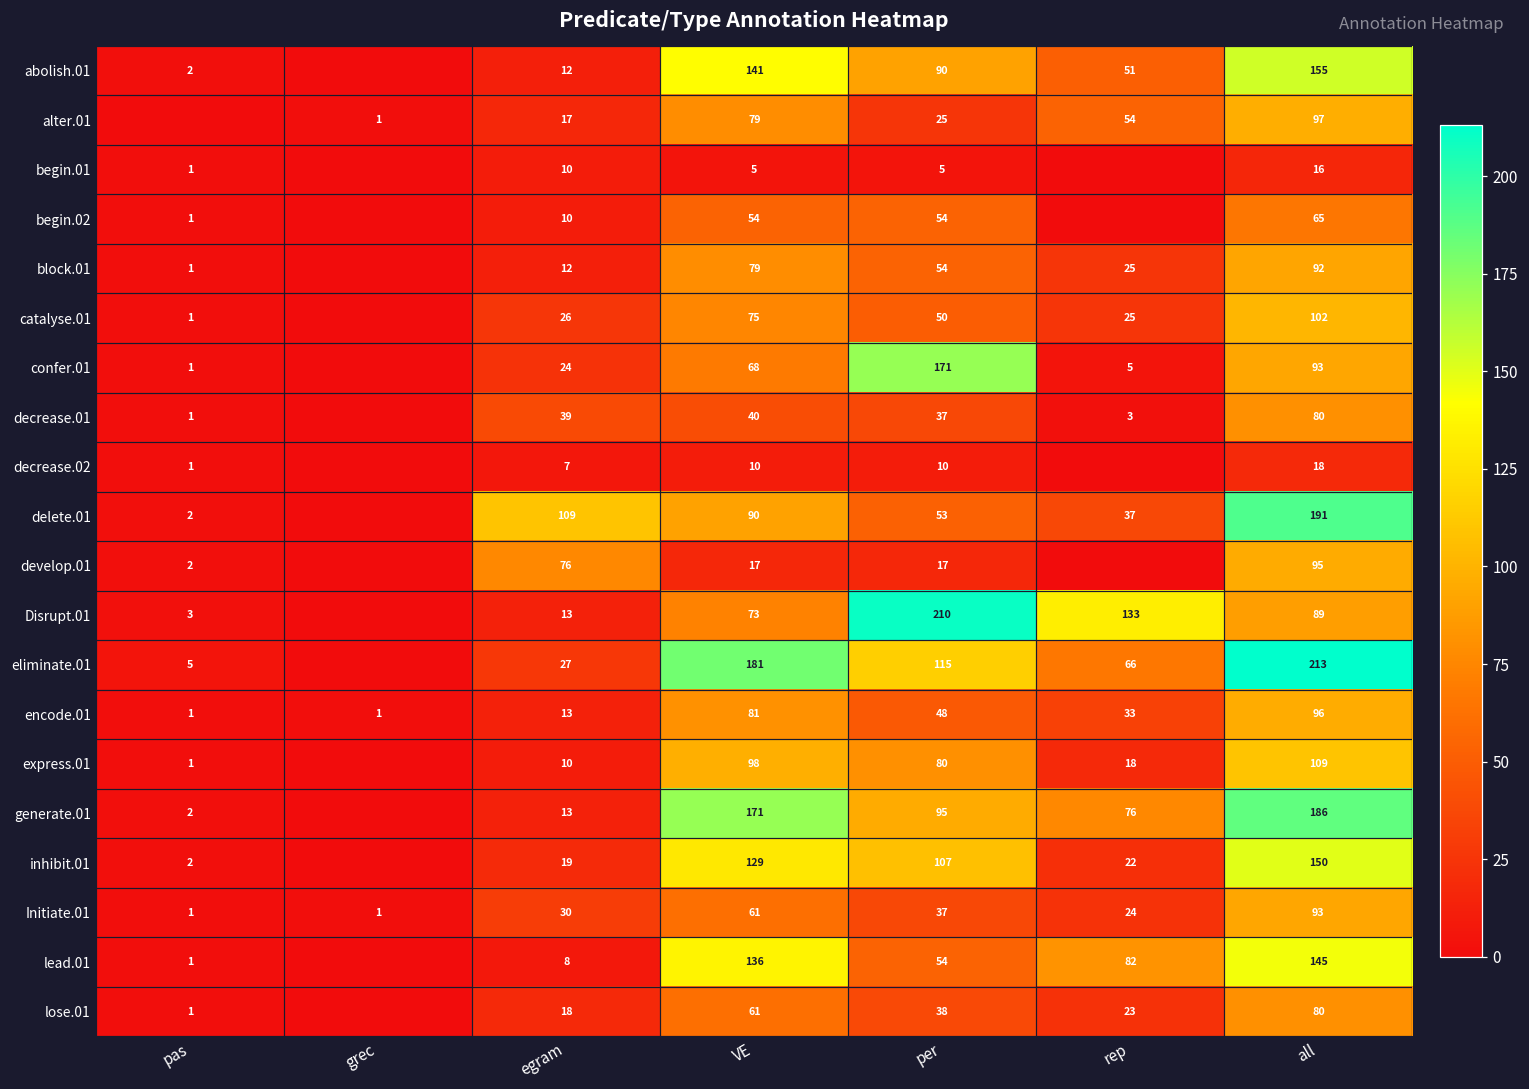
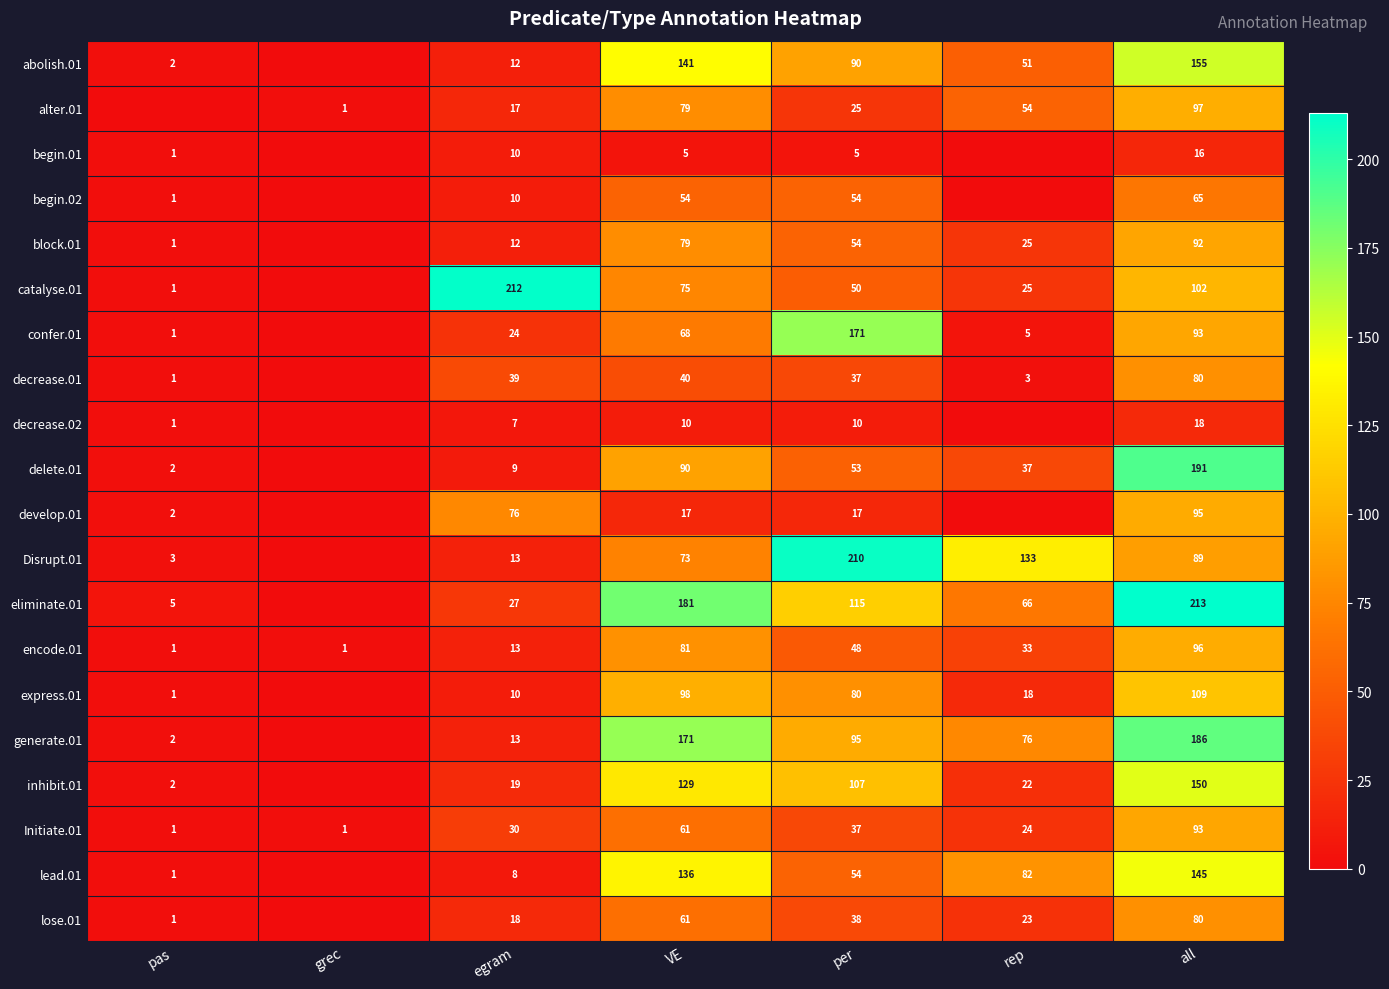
  {
    "abolish.01": {
      "pas": 2,
      "egram": 12,
      "VE": 141,
      "per": 90,
      "rep": 51,
      "all": 155
    },
    "alter.01": {
      "grec": 1,
      "egram": 17,
      "VE": 79,
      "per": 25,
      "rep": 54,
      "all": 97
    },
    "begin.01": {
      "pas": 1,
      "egram": 10,
      "VE": 5,
      "per": 5,
      "all": 16
    },
    "begin.02": {
      "pas": 1,
      "egram": 10,
      "VE": 54,
      "per": 54,
      "all": 65
    },
    "block.01": {
      "pas": 1,
      "egram": 12,
      "VE": 79,
      "per": 54,
      "rep": 25,
      "all": 92
    },
    "catalyse.01": {
      "pas": 1,
-     "egram": 26,
+     "egram": 212,
      "VE": 75,
      "per": 50,
      "rep": 25,
      "all": 102
    },
    "confer.01": {
      "pas": 1,
      "egram": 24,
      "VE": 68,
      "per": 171,
      "rep": 5,
      "all": 93
    },
    "decrease.01": {
      "pas": 1,
      "egram": 39,
      "VE": 40,
      "per": 37,
      "rep": 3,
      "all": 80
    },
    "decrease.02": {
      "pas": 1,
      "egram": 7,
      "VE": 10,
      "per": 10,
      "all": 18
    },
    "delete.01": {
      "pas": 2,
-     "egram": 109,
+     "egram": 9,
      "VE": 90,
      "per": 53,
      "rep": 37,
      "all": 191
    },
    "develop.01": {
      "pas": 2,
      "egram": 76,
      "VE": 17,
      "per": 17,
      "all": 95
    },
    "Disrupt.01": {
      "pas": 3,
      "egram": 13,
      "VE": 73,
      "per": 210,
      "rep": 133,
      "all": 89
    },
    "eliminate.01": {
      "pas": 5,
      "egram": 27,
      "VE": 181,
      "per": 115,
      "rep": 66,
      "all": 213
    },
    "encode.01": {
      "pas": 1,
      "grec": 1,
      "egram": 13,
      "VE": 81,
      "per": 48,
      "rep": 33,
      "all": 96
    },
    "express.01": {
      "pas": 1,
      "egram": 10,
      "VE": 98,
      "per": 80,
      "rep": 18,
      "all": 109
    },
    "generate.01": {
      "pas": 2,
      "egram": 13,
      "VE": 171,
      "per": 95,
      "rep": 76,
      "all": 186
    },
    "inhibit.01": {
      "pas": 2,
      "egram": 19,
      "VE": 129,
      "per": 107,
      "rep": 22,
      "all": 150
    },
    "Initiate.01": {
      "pas": 1,
      "grec": 1,
      "egram": 30,
      "VE": 61,
      "per": 37,
      "rep": 24,
      "all": 93
    },
    "lead.01": {
      "pas": 1,
      "egram": 8,
      "VE": 136,
      "per": 54,
      "rep": 82,
      "all": 145
    },
    "lose.01": {
      "pas": 1,
      "egram": 18,
      "VE": 61,
      "per": 38,
      "rep": 23,
      "all": 80
    }
  }
